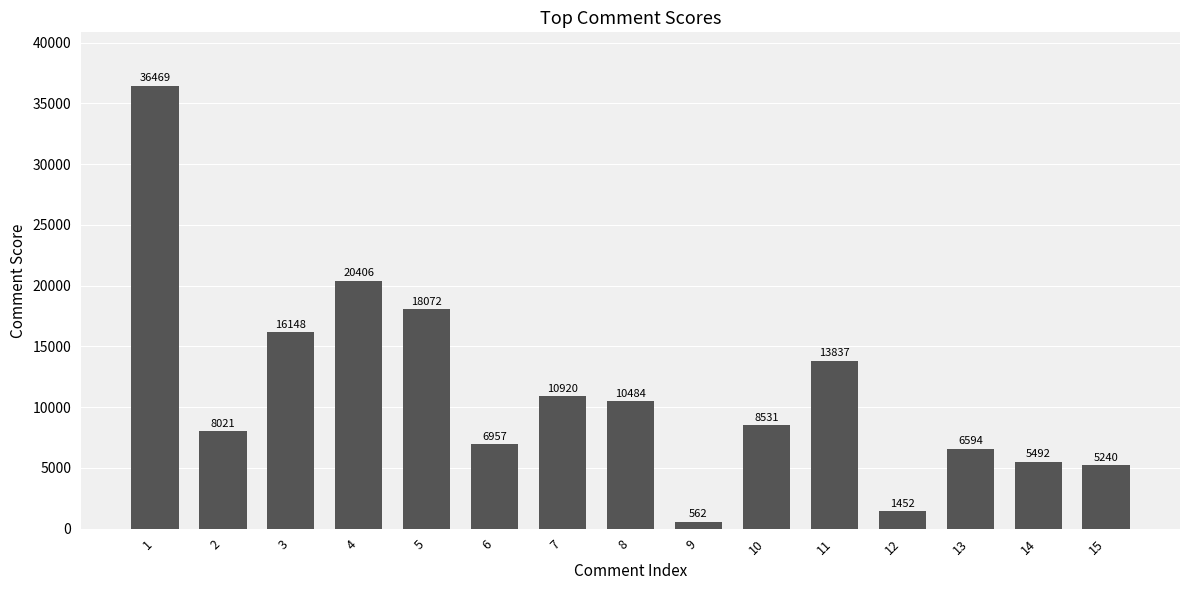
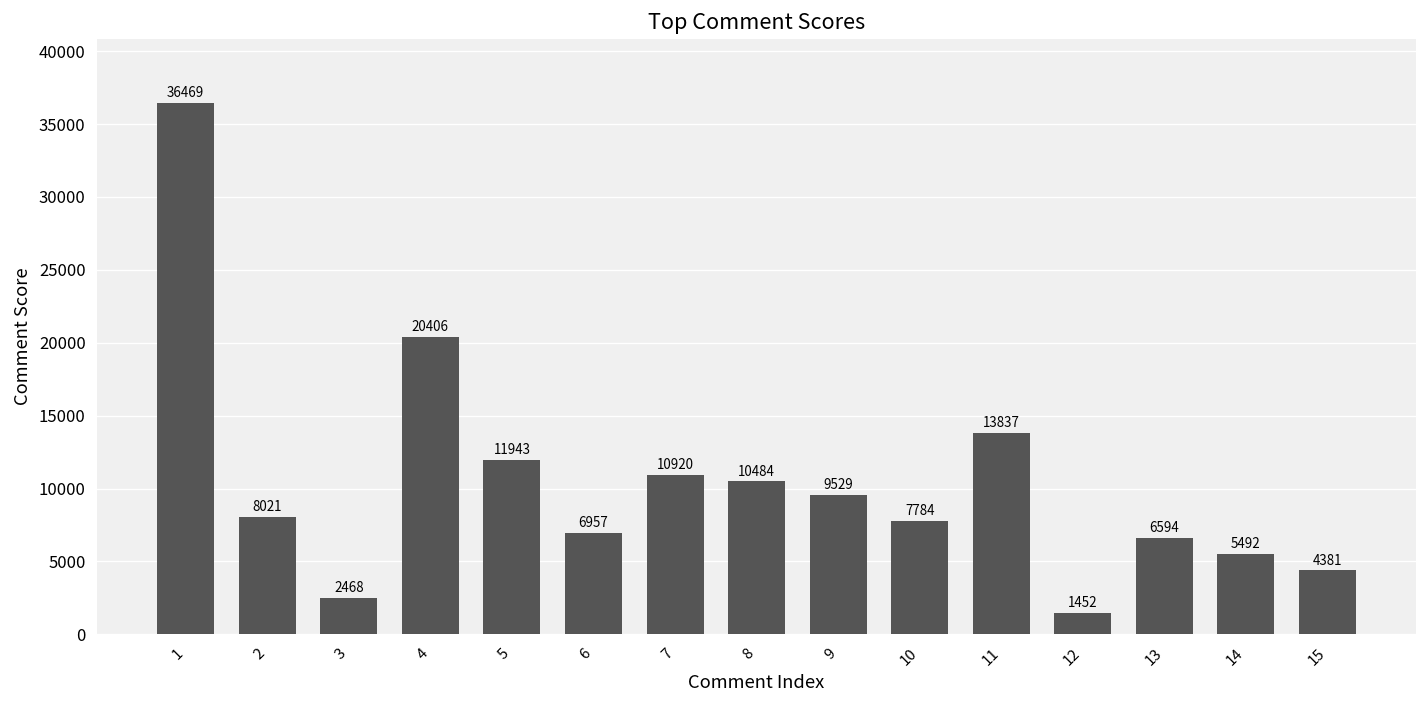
  {
    "1": 36469,
    "2": 8021,
-   "3": 16148,
+   "3": 2468,
    "4": 20406,
-   "5": 18072,
+   "5": 11943,
    "6": 6957,
    "7": 10920,
    "8": 10484,
-   "9": 562,
-   "10": 8531,
+   "9": 9529,
+   "10": 7784,
    "11": 13837,
    "12": 1452,
    "13": 6594,
    "14": 5492,
-   "15": 5240
+   "15": 4381
  }
